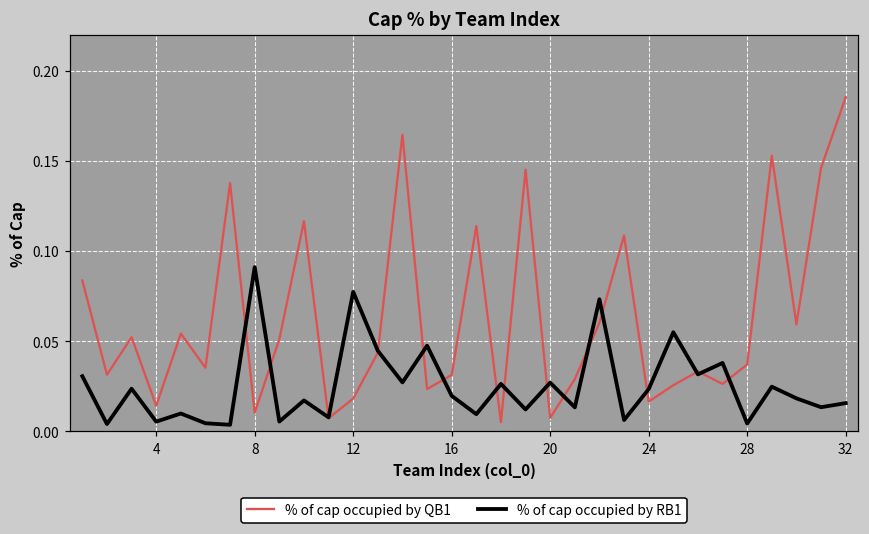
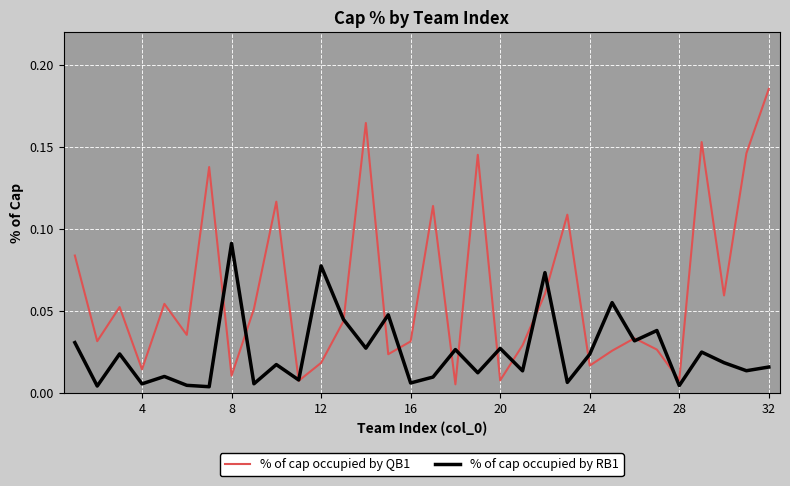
  {
    "% of cap occupied by QB1": {
      "4": 0.014,
      "8": 0.010,
      "12": 0.018,
      "16": 0.031,
      "20": 0.007,
      "24": 0.016,
-     "28": 0.037,
+     "28": 0.008,
      "32": 0.185
    },
    "% of cap occupied by RB1": {
      "4": 0.005,
      "8": 0.091,
      "12": 0.077,
-     "16": 0.020,
+     "16": 0.006,
      "20": 0.027,
      "24": 0.023,
      "28": 0.004,
      "32": 0.016
    }
  }
